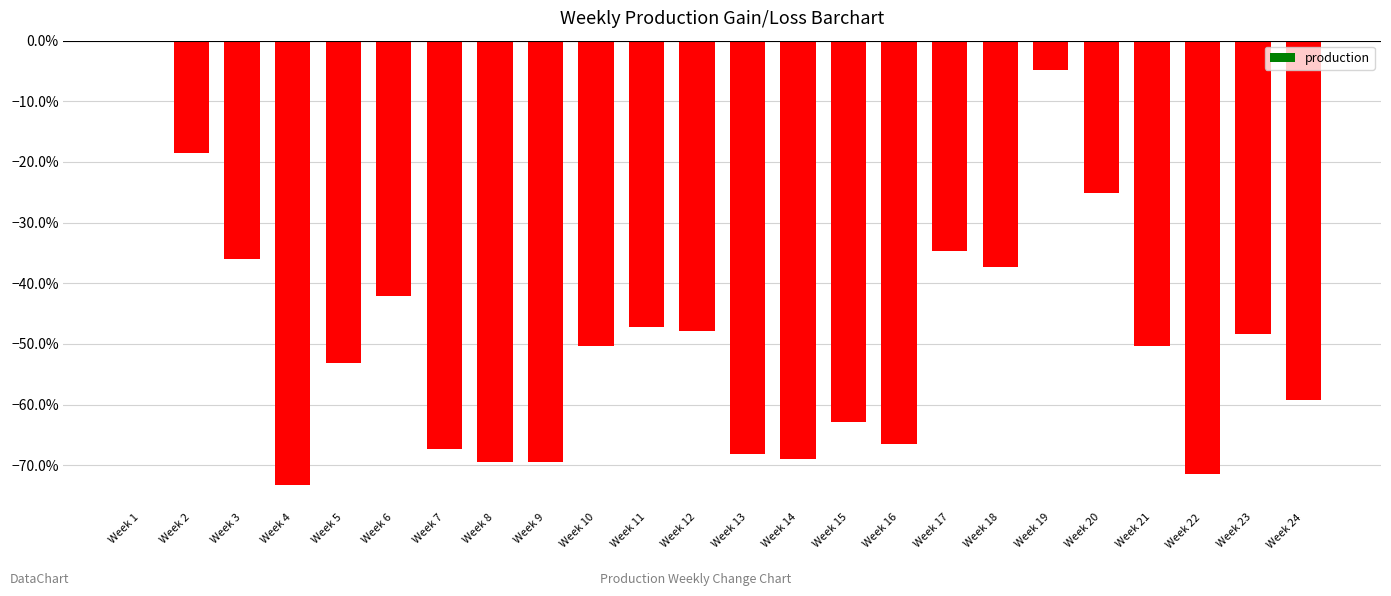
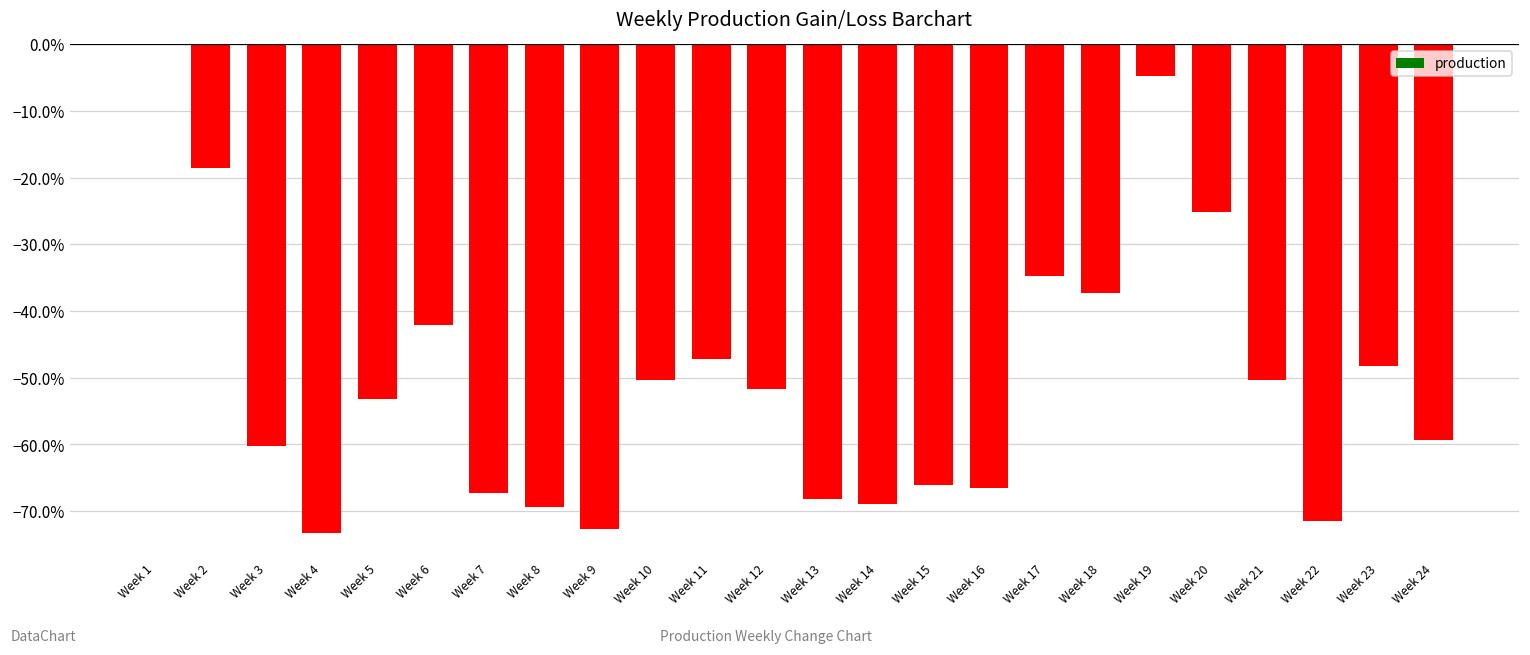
  {
    "Week 1": "0%",
    "Week 2": "-19%",
-   "Week 3": "-36%",
+   "Week 3": "-60%",
    "Week 4": "-73%",
    "Week 5": "-53%",
    "Week 6": "-42%",
    "Week 7": "-67%",
    "Week 8": "-69%",
-   "Week 9": "-69%",
+   "Week 9": "-73%",
    "Week 10": "-50%",
    "Week 11": "-47%",
-   "Week 12": "-48%",
+   "Week 12": "-52%",
    "Week 13": "-68%",
    "Week 14": "-69%",
-   "Week 15": "-63%",
+   "Week 15": "-66%",
    "Week 16": "-66%",
    "Week 17": "-35%",
    "Week 18": "-37%",
    "Week 19": "-5%",
    "Week 20": "-25%",
    "Week 21": "-50%",
    "Week 22": "-72%",
    "Week 23": "-48%",
    "Week 24": "-59%"
  }
